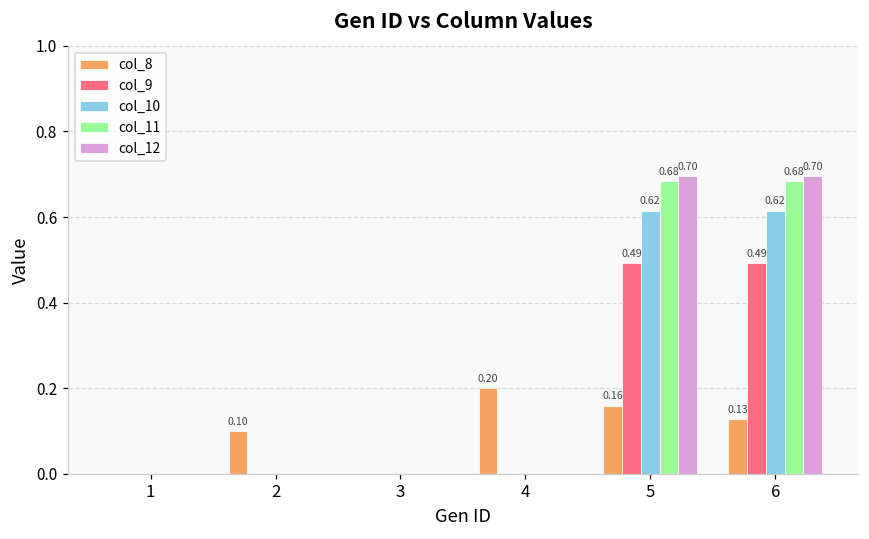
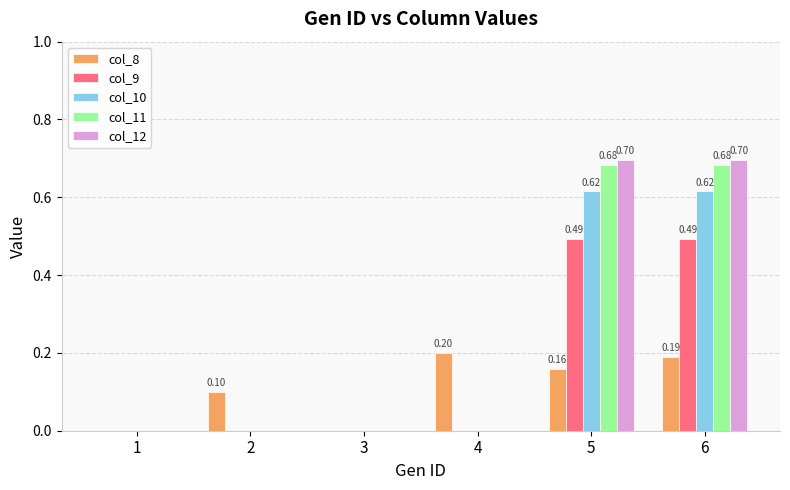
  {
    "col_8": {
      "2": 0.10,
      "4": 0.20,
      "5": 0.16,
-     "6": 0.13
+     "6": 0.19
    },
    "col_9": {
      "5": 0.49,
      "6": 0.49
    },
    "col_10": {
      "5": 0.62,
      "6": 0.62
    },
    "col_11": {
      "5": 0.68,
      "6": 0.68
    },
    "col_12": {
      "5": 0.70,
      "6": 0.70
    }
  }
